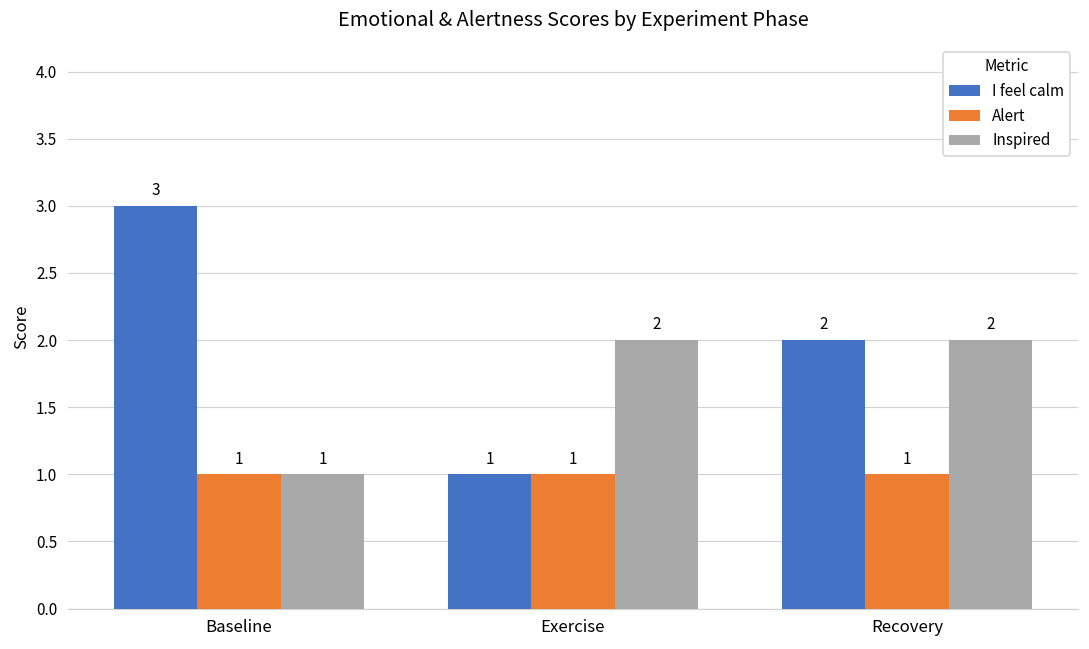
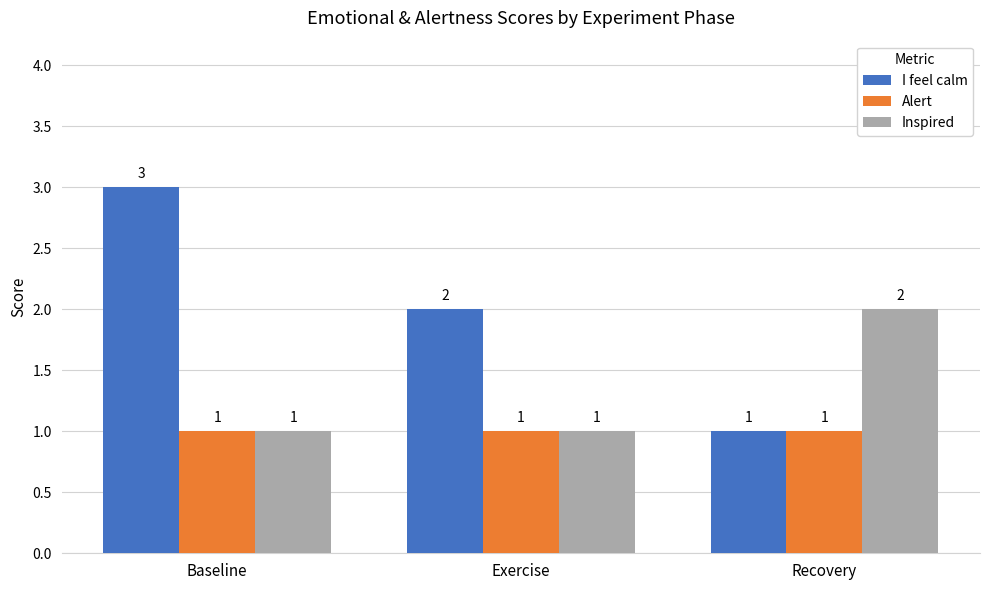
  {
    "I feel calm": {
      "Baseline": 3,
-     "Exercise": 1,
-     "Recovery": 2
+     "Exercise": 2,
+     "Recovery": 1
    },
    "Alert": {
      "Baseline": 1,
      "Exercise": 1,
      "Recovery": 1
    },
    "Inspired": {
      "Baseline": 1,
-     "Exercise": 2,
+     "Exercise": 1,
      "Recovery": 2
    }
  }
